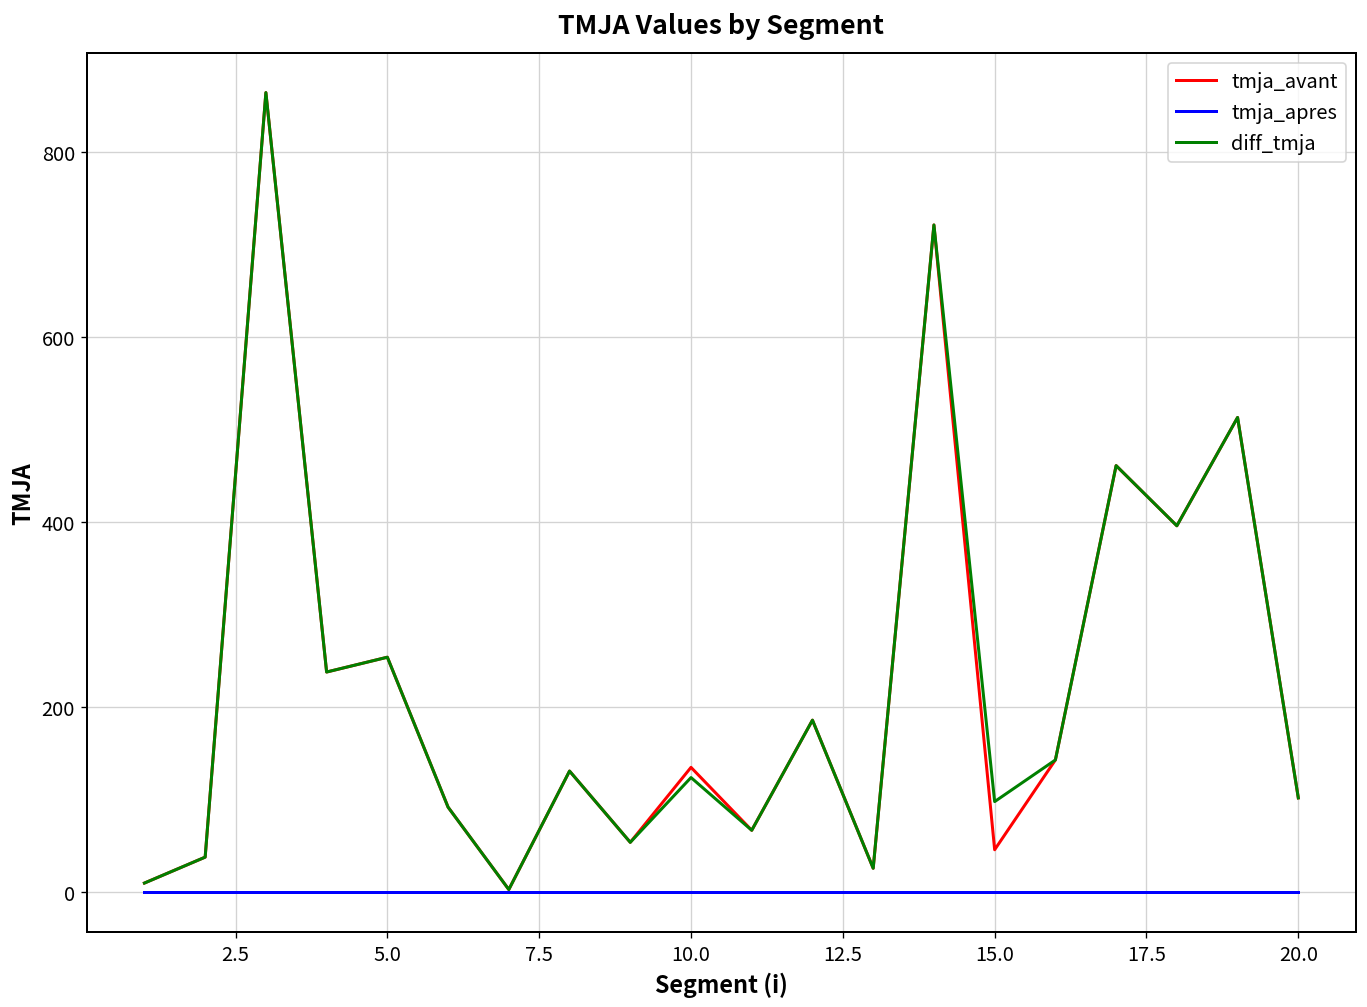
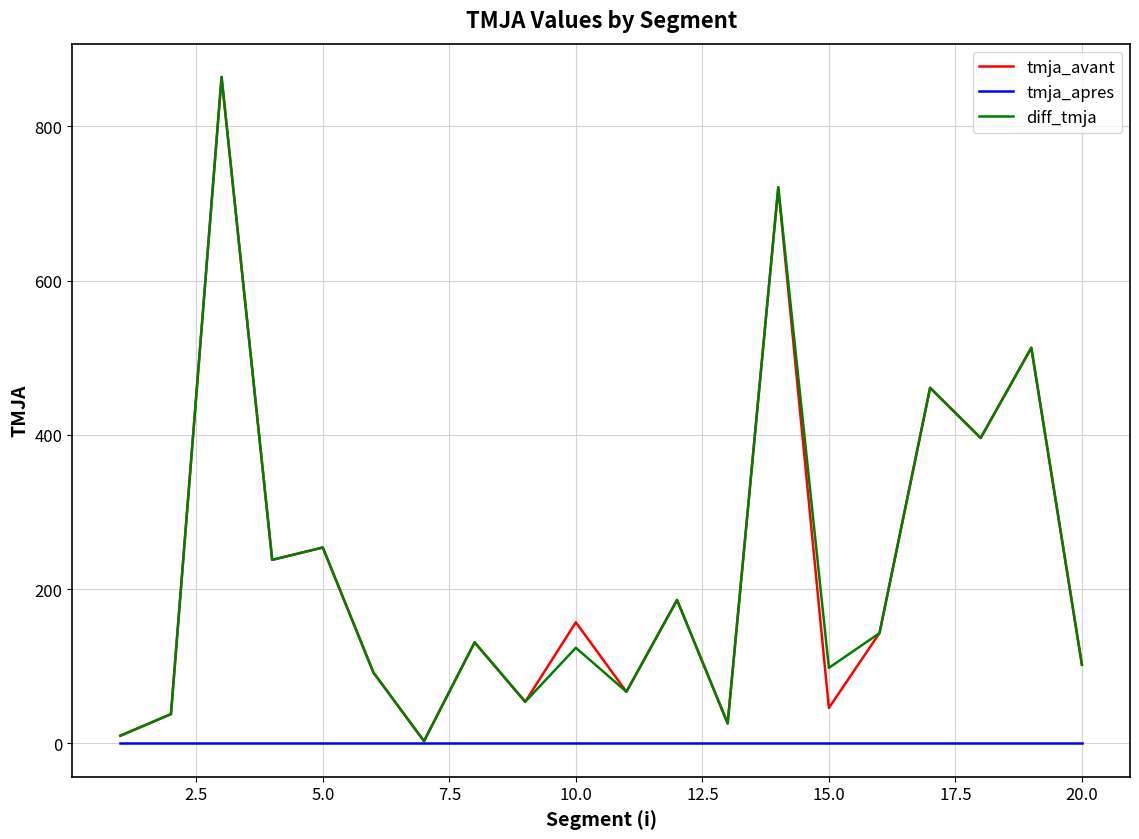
  {
    "tmja_avant": {
-     "10.0": 140,
+     "10.0": 160,
      "15.0": 50
    },
    "tmja_apres": {
      "5.0": 0,
      "10.0": 0,
      "15.0": 0,
      "20.0": 0
    },
    "diff_tmja": {
      "10.0": 120,
      "15.0": 100
    }
  }
